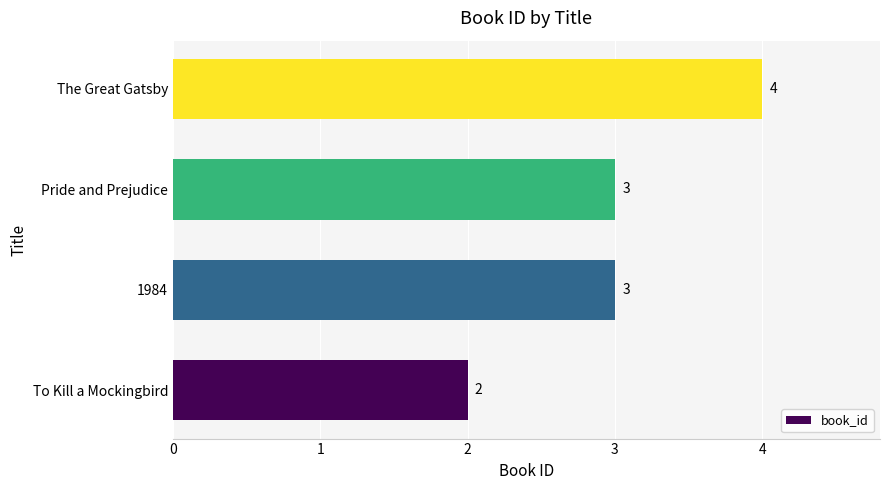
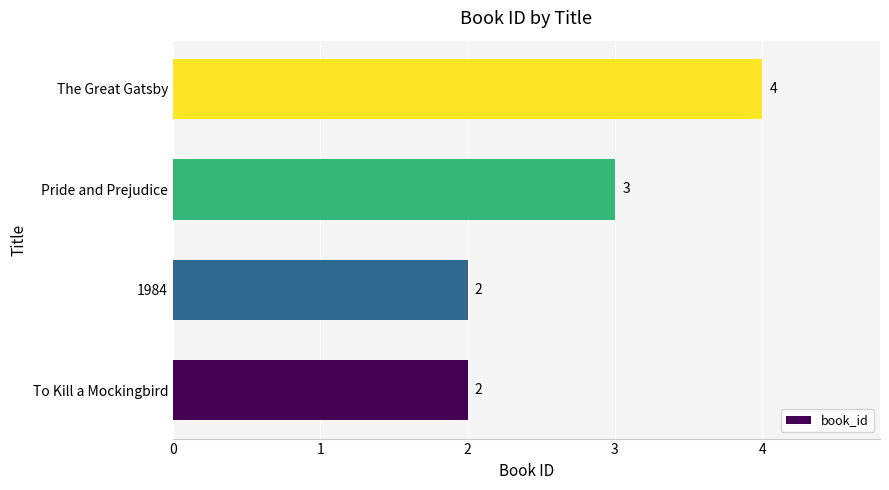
  {
    "The Great Gatsby": 4,
    "Pride and Prejudice": 3,
-   "1984": 3,
+   "1984": 2,
    "To Kill a Mockingbird": 2
  }
